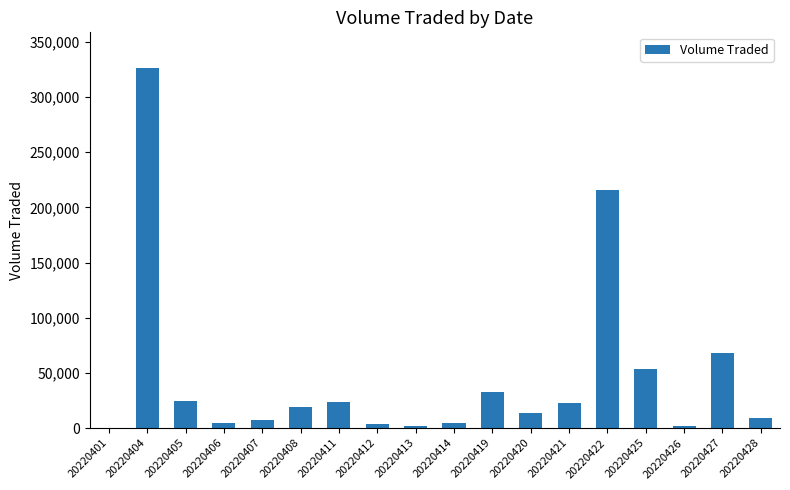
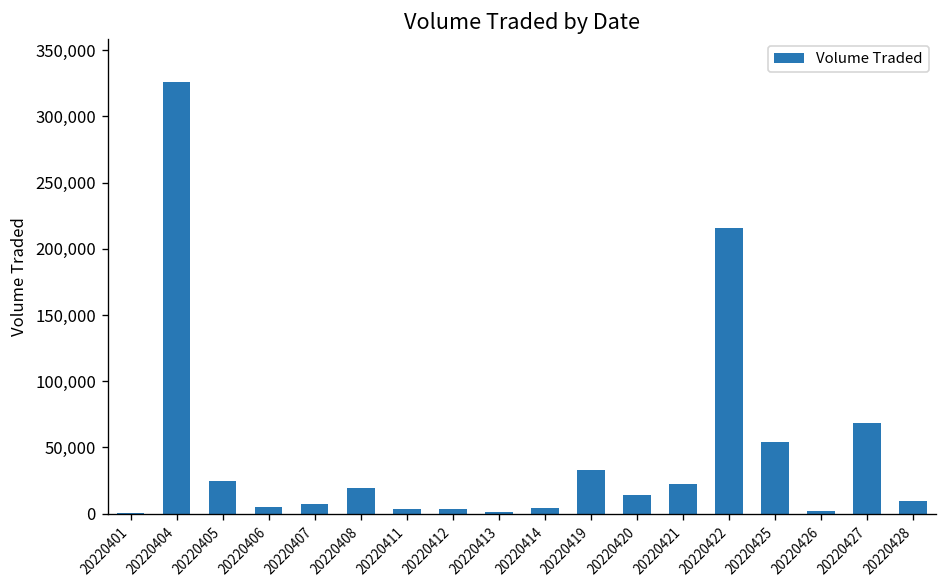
  {
    "20220404": "326,000",
    "20220405": "25,000",
    "20220406": "5,000",
    "20220407": "7,000",
    "20220408": "19,000",
-   "20220411": "24,000",
+   "20220411": "4,000",
    "20220412": "3,000",
    "20220414": "4,000",
    "20220419": "33,000",
    "20220420": "14,000",
    "20220421": "22,000",
    "20220422": "216,000",
    "20220425": "54,000",
    "20220427": "68,000",
    "20220428": "9,000"
  }
